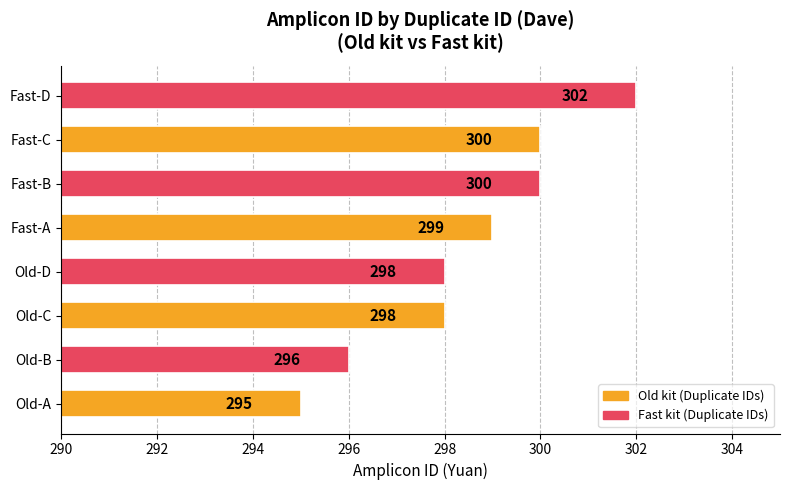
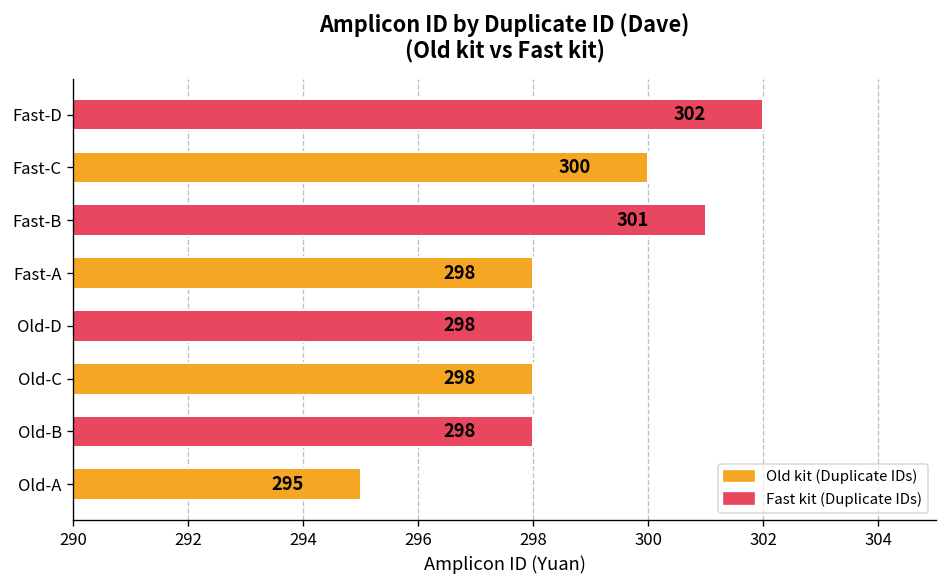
  {
    "Fast-D": 302,
    "Fast-C": 300,
-   "Fast-B": 300,
-   "Fast-A": 299,
+   "Fast-B": 301,
+   "Fast-A": 298,
    "Old-D": 298,
    "Old-C": 298,
-   "Old-B": 296,
+   "Old-B": 298,
    "Old-A": 295
  }
